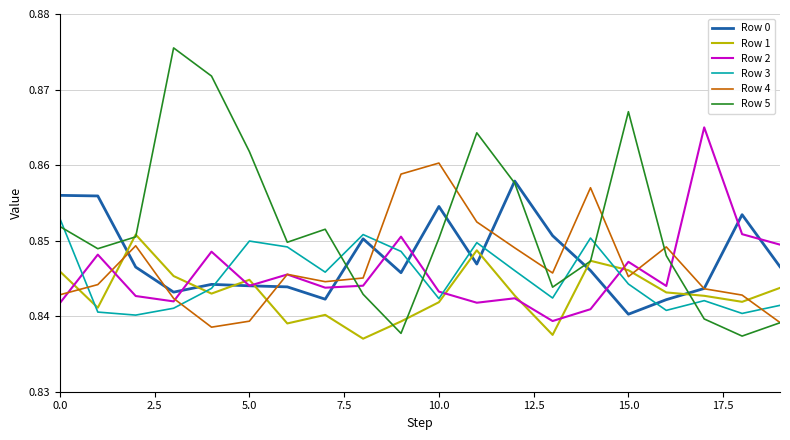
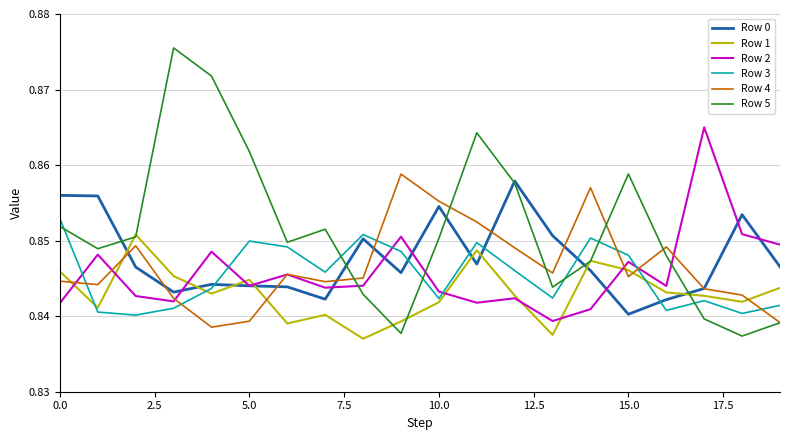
  {
    "Row 0": {
      "0.0": 0.856,
      "10.0": 0.855,
      "15.0": 0.840
    },
    "Row 1": {
      "0.0": 0.846,
      "5.0": 0.845,
      "10.0": 0.842,
      "15.0": 0.846
    },
    "Row 2": {
      "0.0": 0.842,
      "10.0": 0.843,
      "15.0": 0.847
    },
    "Row 3": {
      "0.0": 0.853,
      "5.0": 0.850,
      "10.0": 0.842,
-     "15.0": 0.844
+     "15.0": 0.848
    },
    "Row 4": {
-     "0.0": 0.843,
+     "0.0": 0.845,
      "5.0": 0.839,
-     "10.0": 0.860,
+     "10.0": 0.855,
      "15.0": 0.845
    },
    "Row 5": {
      "0.0": 0.852,
      "5.0": 0.862,
      "10.0": 0.850,
-     "15.0": 0.867
+     "15.0": 0.859
    }
  }
